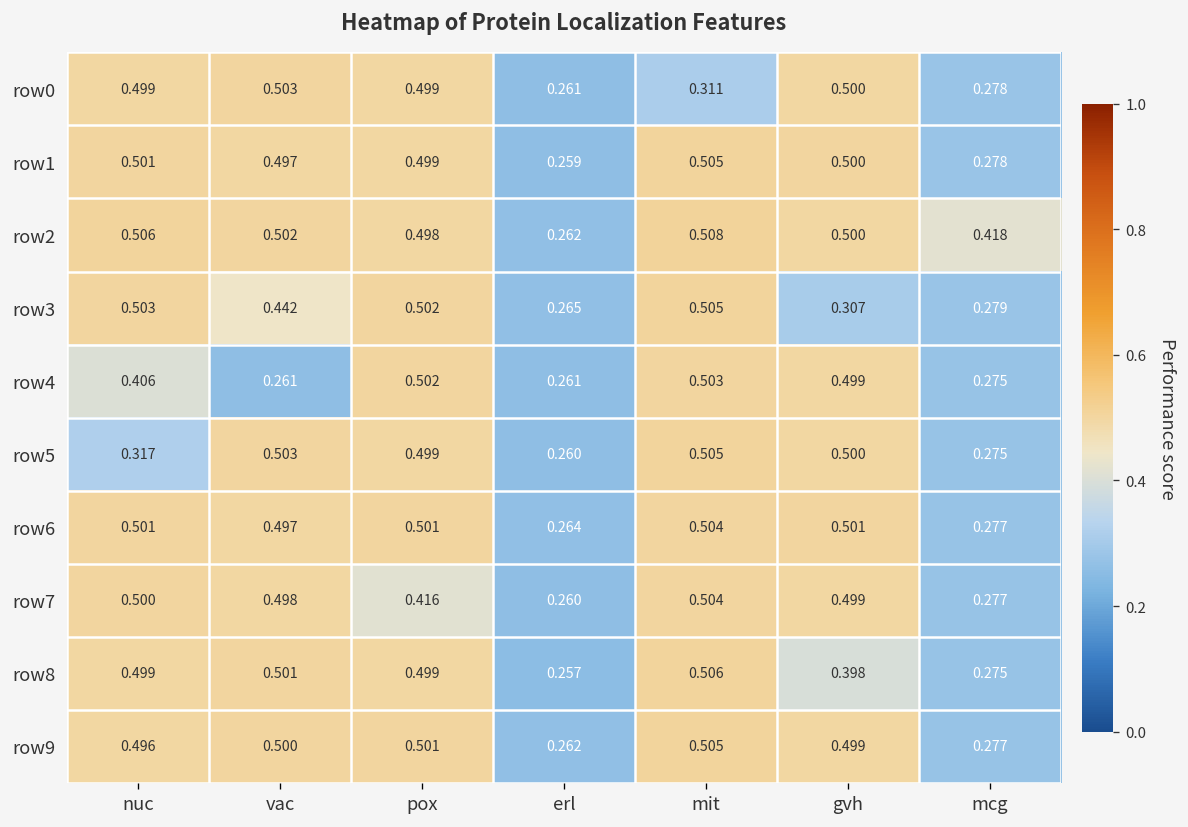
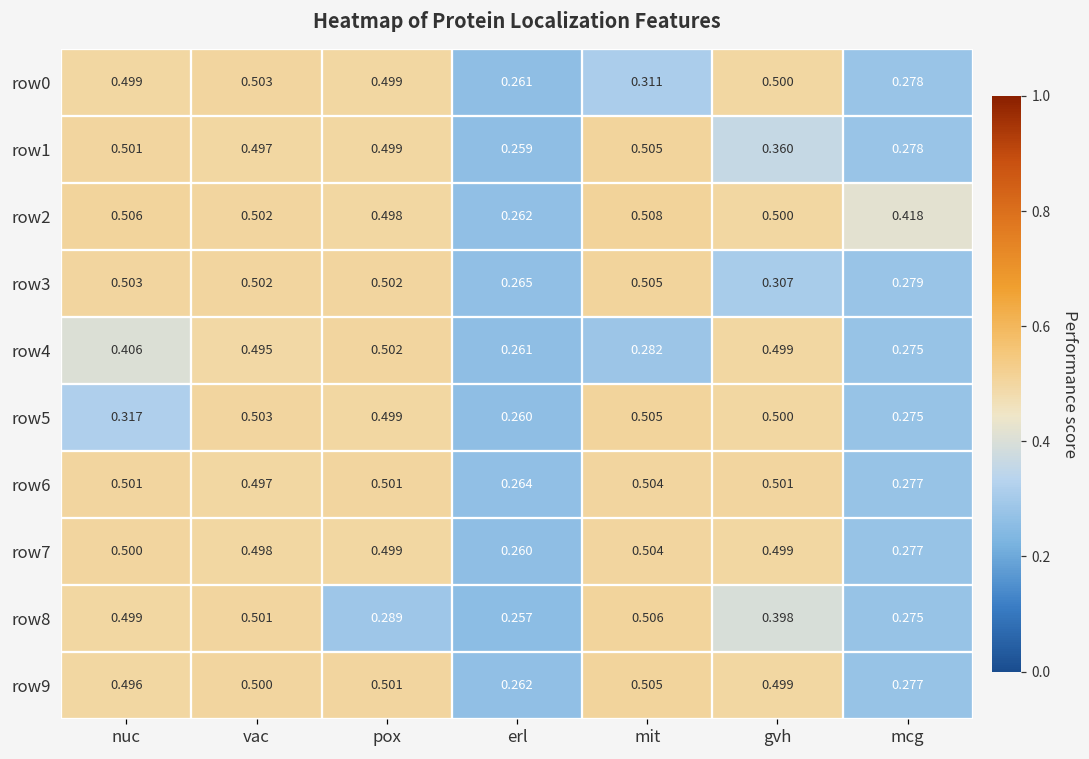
  {
    "row0": {
      "nuc": 0.499,
      "vac": 0.503,
      "pox": 0.499,
      "erl": 0.261,
      "mit": 0.311,
      "gvh": 0.500,
      "mcg": 0.278
    },
    "row1": {
      "nuc": 0.501,
      "vac": 0.497,
      "pox": 0.499,
      "erl": 0.259,
      "mit": 0.505,
-     "gvh": 0.500,
+     "gvh": 0.360,
      "mcg": 0.278
    },
    "row2": {
      "nuc": 0.506,
      "vac": 0.502,
      "pox": 0.498,
      "erl": 0.262,
      "mit": 0.508,
      "gvh": 0.500,
      "mcg": 0.418
    },
    "row3": {
      "nuc": 0.503,
-     "vac": 0.442,
+     "vac": 0.502,
      "pox": 0.502,
      "erl": 0.265,
      "mit": 0.505,
      "gvh": 0.307,
      "mcg": 0.279
    },
    "row4": {
      "nuc": 0.406,
-     "vac": 0.261,
+     "vac": 0.495,
      "pox": 0.502,
      "erl": 0.261,
-     "mit": 0.503,
+     "mit": 0.282,
      "gvh": 0.499,
      "mcg": 0.275
    },
    "row5": {
      "nuc": 0.317,
      "vac": 0.503,
      "pox": 0.499,
      "erl": 0.260,
      "mit": 0.505,
      "gvh": 0.500,
      "mcg": 0.275
    },
    "row6": {
      "nuc": 0.501,
      "vac": 0.497,
      "pox": 0.501,
      "erl": 0.264,
      "mit": 0.504,
      "gvh": 0.501,
      "mcg": 0.277
    },
    "row7": {
      "nuc": 0.500,
      "vac": 0.498,
-     "pox": 0.416,
+     "pox": 0.499,
      "erl": 0.260,
      "mit": 0.504,
      "gvh": 0.499,
      "mcg": 0.277
    },
    "row8": {
      "nuc": 0.499,
      "vac": 0.501,
-     "pox": 0.499,
+     "pox": 0.289,
      "erl": 0.257,
      "mit": 0.506,
      "gvh": 0.398,
      "mcg": 0.275
    },
    "row9": {
      "nuc": 0.496,
      "vac": 0.500,
      "pox": 0.501,
      "erl": 0.262,
      "mit": 0.505,
      "gvh": 0.499,
      "mcg": 0.277
    }
  }
